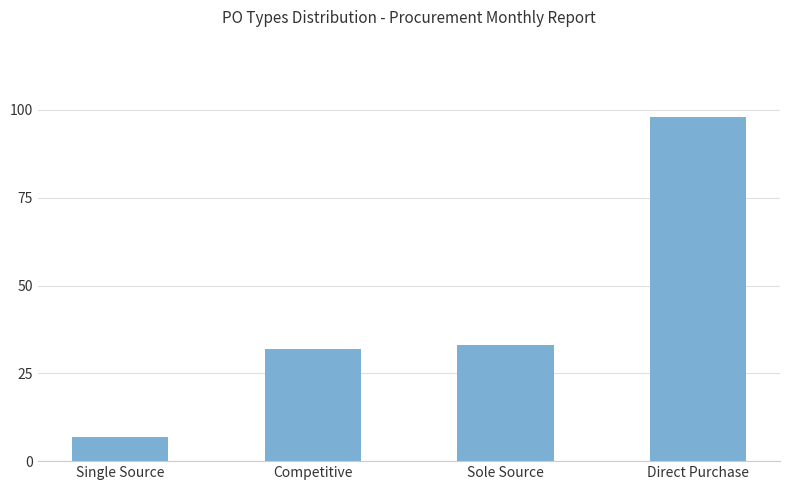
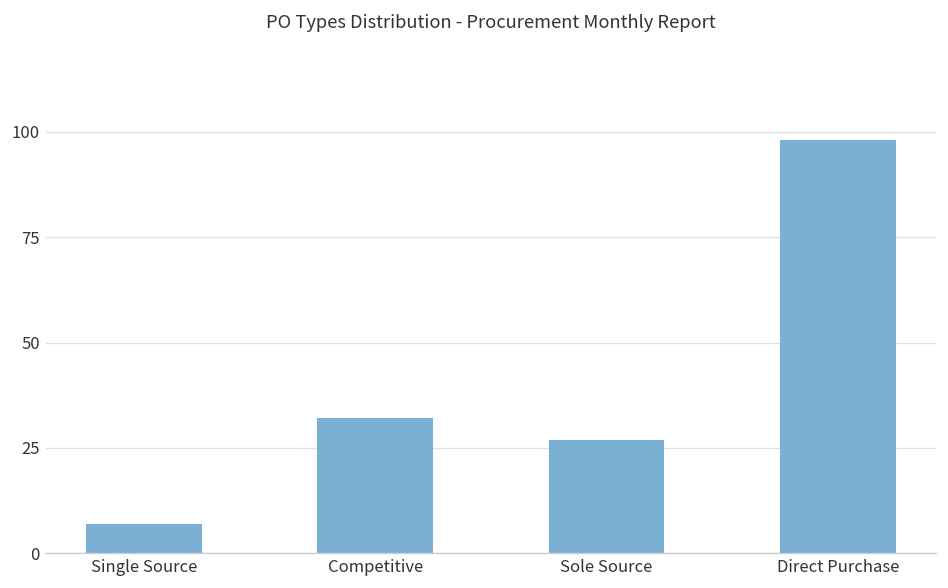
  {
    "Single Source": 7,
    "Competitive": 32,
-   "Sole Source": 33,
+   "Sole Source": 27,
    "Direct Purchase": 98
  }
